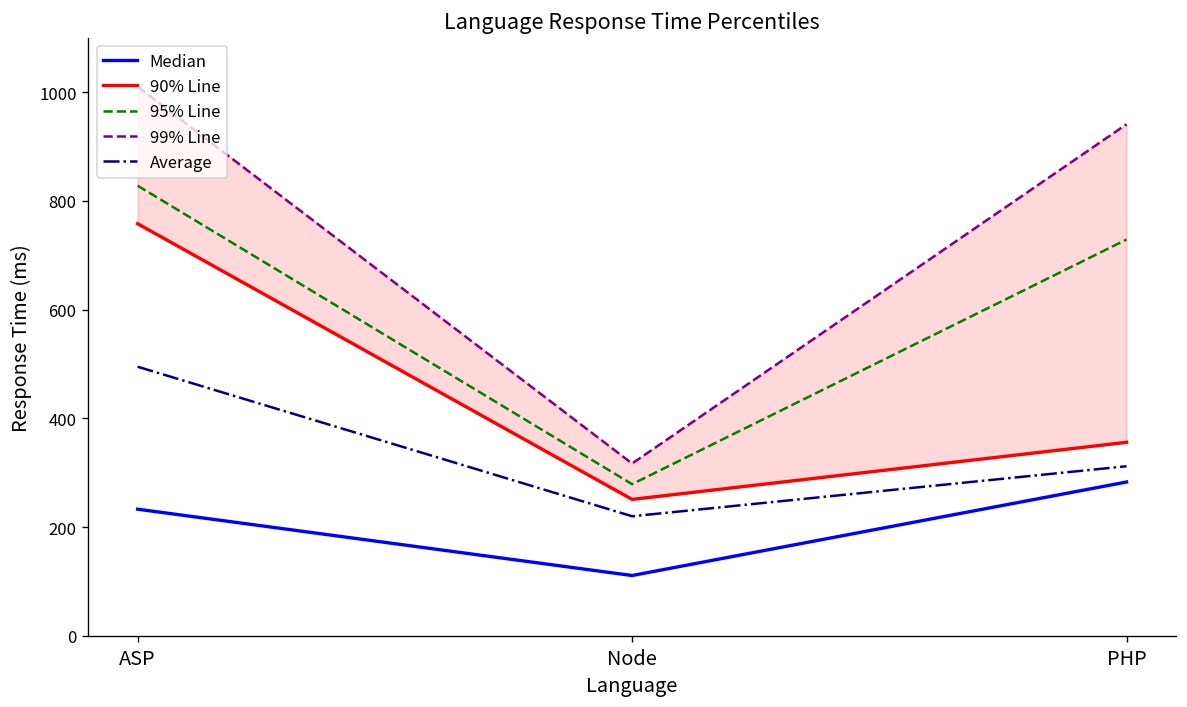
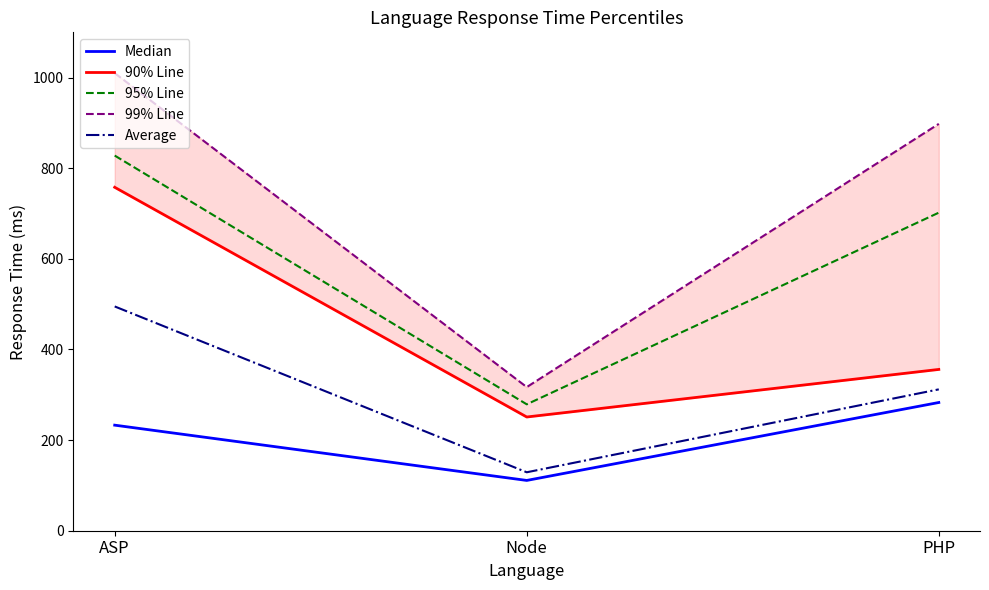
  {
    "Median": {
      "ASP": 230,
      "Node": 110,
      "PHP": 280
    },
    "90% Line": {
      "ASP": 760,
      "Node": 250,
      "PHP": 360
    },
    "95% Line": {
      "ASP": 830,
      "Node": 280,
-     "PHP": 730
+     "PHP": 700
    },
    "99% Line": {
      "Node": 320,
-     "PHP": 940
+     "PHP": 900
    },
    "Average": {
      "ASP": 500,
-     "Node": 220,
+     "Node": 130,
      "PHP": 310
    }
  }
